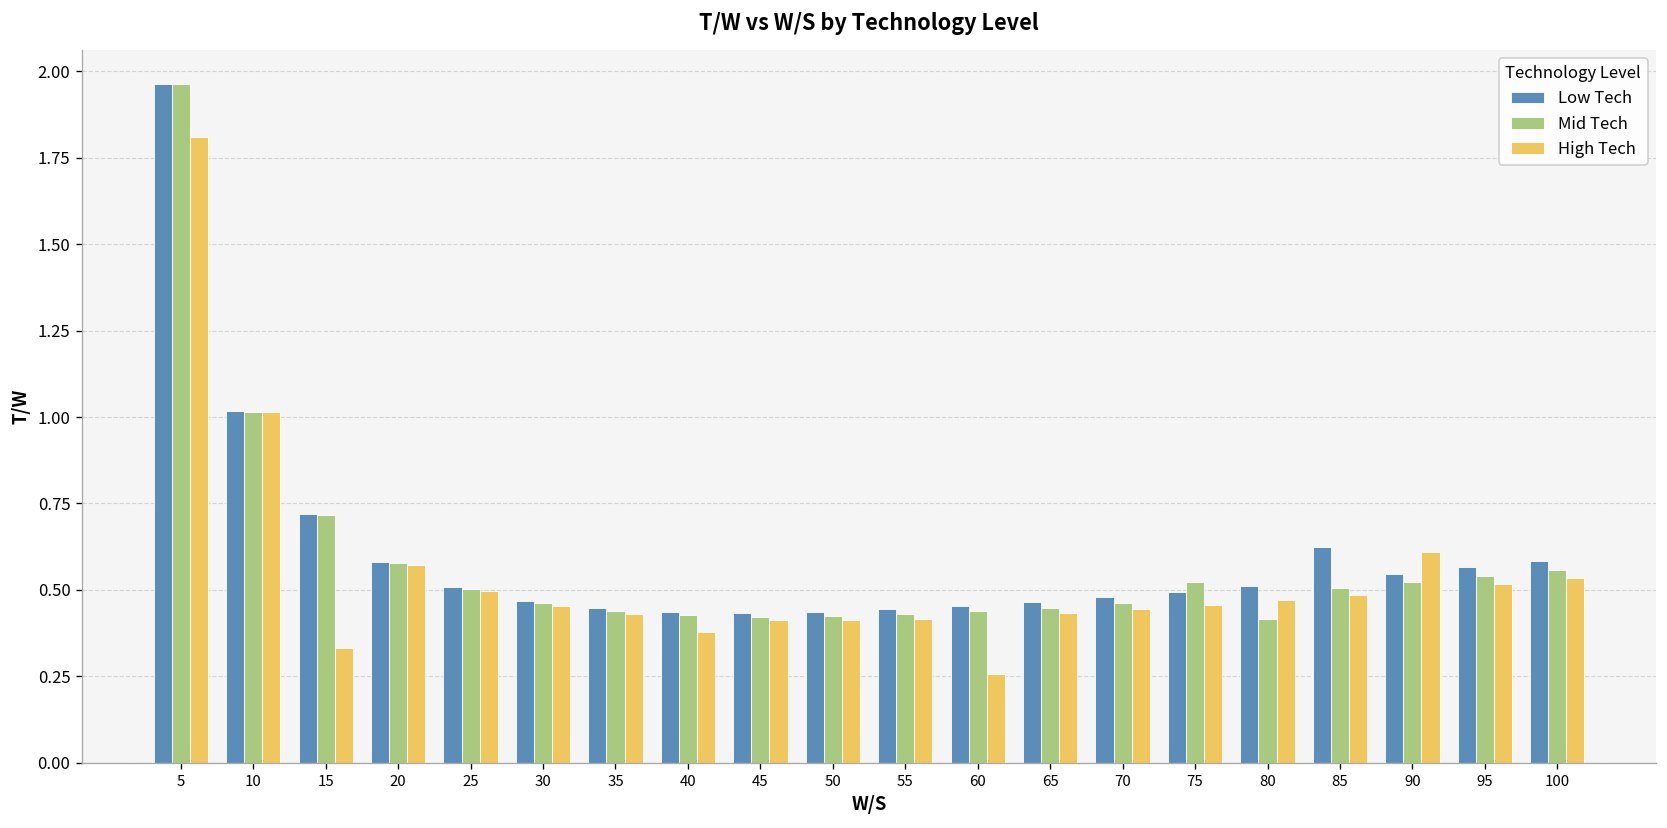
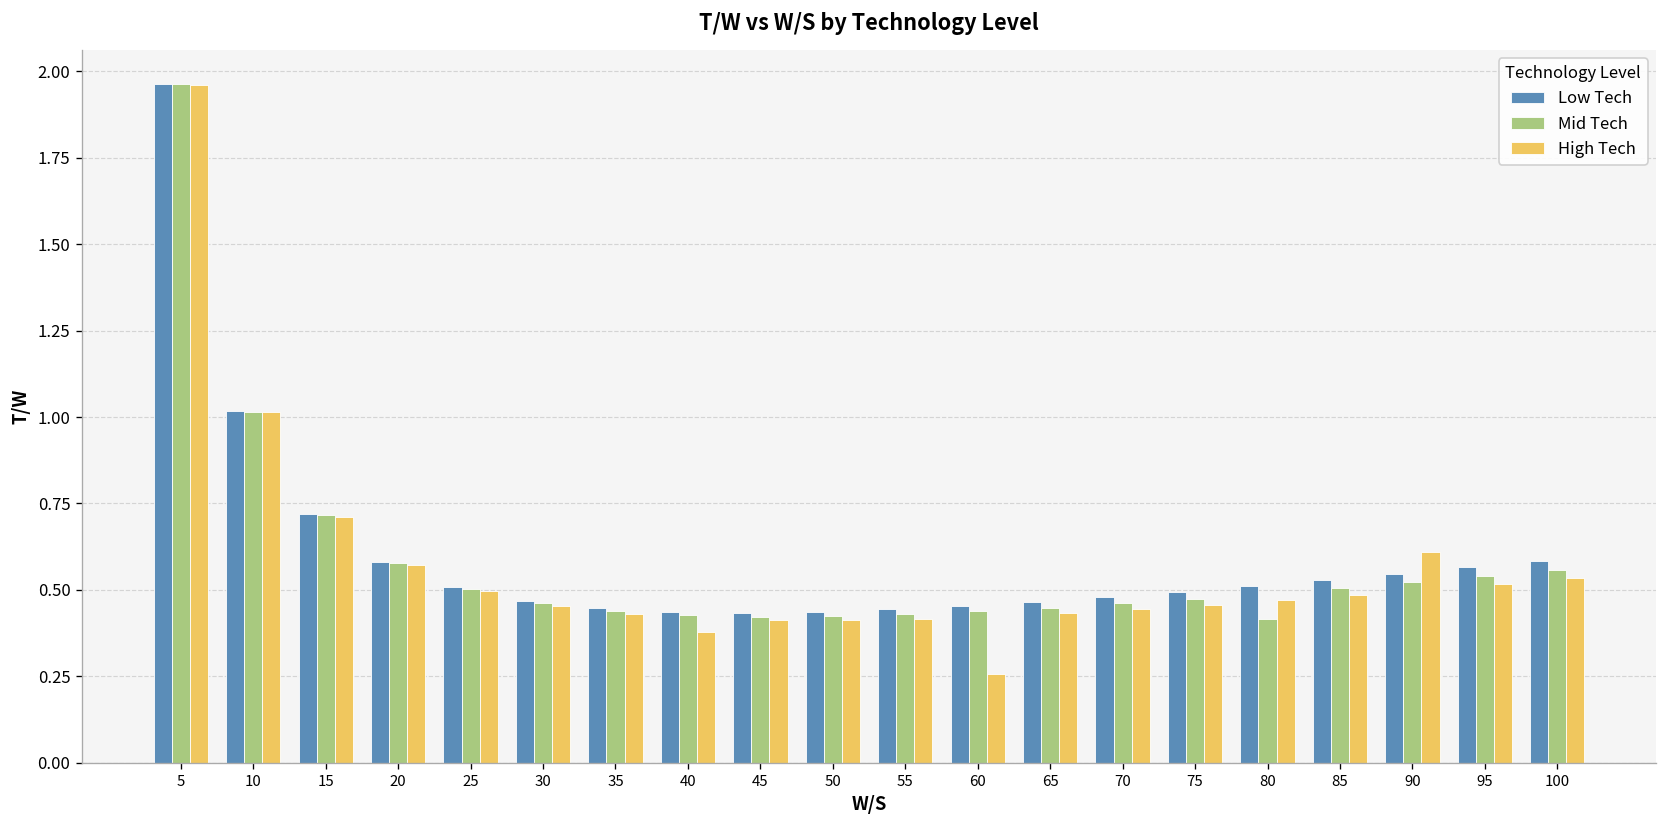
  {
    "Low Tech": {
      "5": 1.96,
      "10": 1.02,
      "15": 0.72,
      "20": 0.58,
      "25": 0.51,
      "30": 0.47,
      "35": 0.45,
      "40": 0.44,
      "45": 0.43,
      "50": 0.44,
      "55": 0.44,
      "60": 0.45,
      "65": 0.47,
      "70": 0.48,
      "75": 0.49,
      "80": 0.51,
-     "85": 0.63,
+     "85": 0.53,
      "90": 0.55,
      "95": 0.57,
      "100": 0.58
    },
    "Mid Tech": {
      "5": 1.96,
      "10": 1.02,
      "15": 0.72,
      "20": 0.58,
      "25": 0.50,
      "30": 0.46,
      "35": 0.44,
      "40": 0.43,
      "45": 0.42,
      "50": 0.42,
      "55": 0.43,
      "60": 0.44,
      "65": 0.45,
      "70": 0.46,
-     "75": 0.52,
+     "75": 0.48,
      "80": 0.42,
      "85": 0.51,
      "90": 0.52,
      "95": 0.54,
      "100": 0.56
    },
    "High Tech": {
-     "5": 1.81,
+     "5": 1.96,
      "10": 1.01,
-     "15": 0.33,
+     "15": 0.71,
      "20": 0.57,
      "25": 0.50,
      "30": 0.45,
      "35": 0.43,
      "40": 0.38,
      "45": 0.41,
      "50": 0.41,
      "55": 0.42,
      "60": 0.26,
      "65": 0.43,
      "70": 0.44,
      "75": 0.46,
      "80": 0.47,
      "85": 0.49,
      "90": 0.61,
      "95": 0.52,
      "100": 0.53
    }
  }
